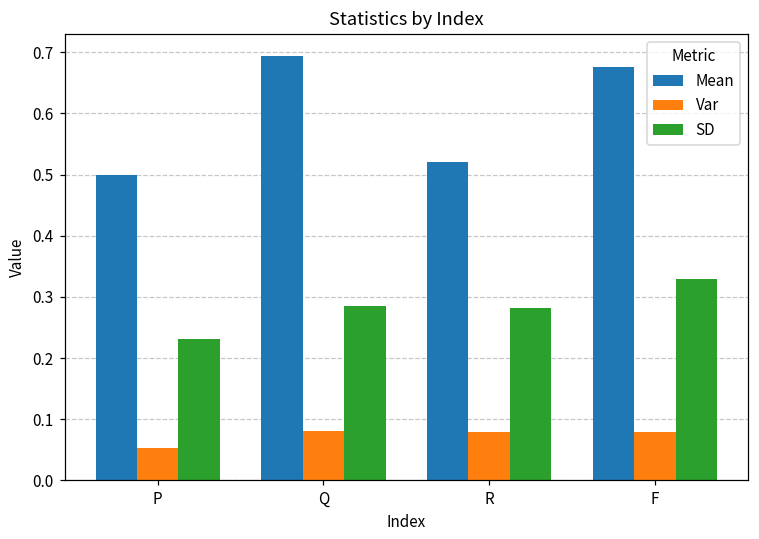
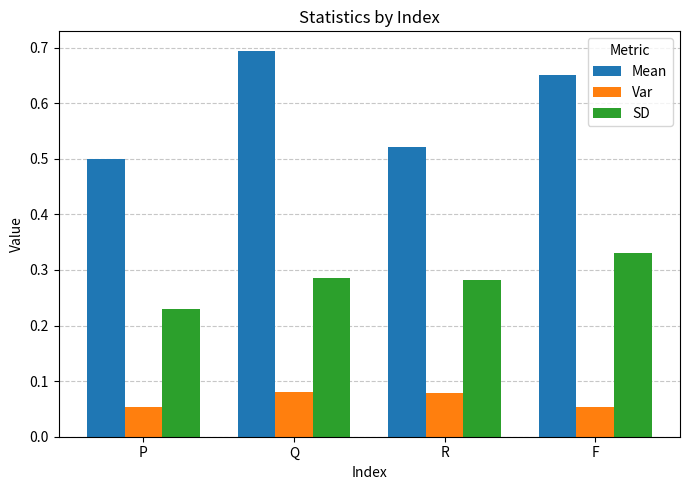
  {
    "Mean": {
      "P": 0.50,
      "Q": 0.69,
      "R": 0.52,
-     "F": 0.68
+     "F": 0.65
    },
    "Var": {
      "P": 0.05,
      "Q": 0.08,
      "R": 0.08,
-     "F": 0.08
+     "F": 0.05
    },
    "SD": {
      "P": 0.23,
      "Q": 0.28,
      "R": 0.28,
      "F": 0.33
    }
  }
